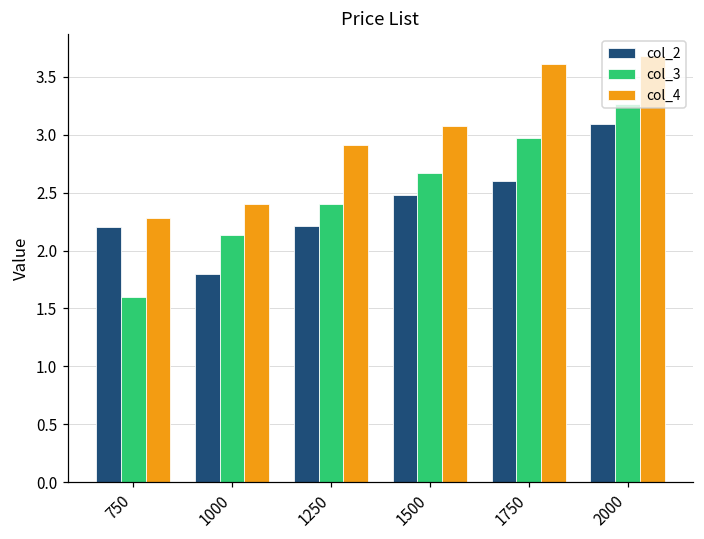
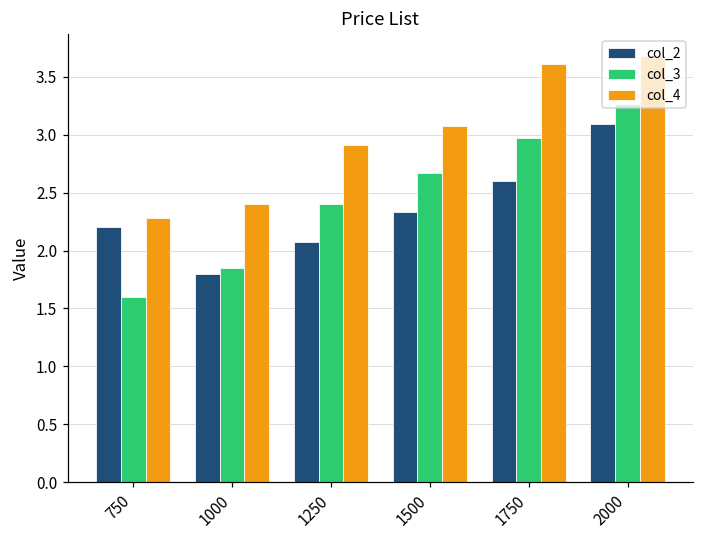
  {
    "col_2": {
      "750": 2.20,
      "1000": 1.80,
-     "1250": 2.21,
-     "1500": 2.48,
+     "1250": 2.07,
+     "1500": 2.33,
      "1750": 2.60,
      "2000": 3.09
    },
    "col_3": {
      "750": 1.60,
-     "1000": 2.13,
+     "1000": 1.85,
      "1250": 2.40,
      "1500": 2.67,
      "1750": 2.97
    },
    "col_4": {
      "750": 2.28,
      "1000": 2.40,
      "1250": 2.91,
      "1500": 3.07,
      "1750": 3.61
    }
  }
